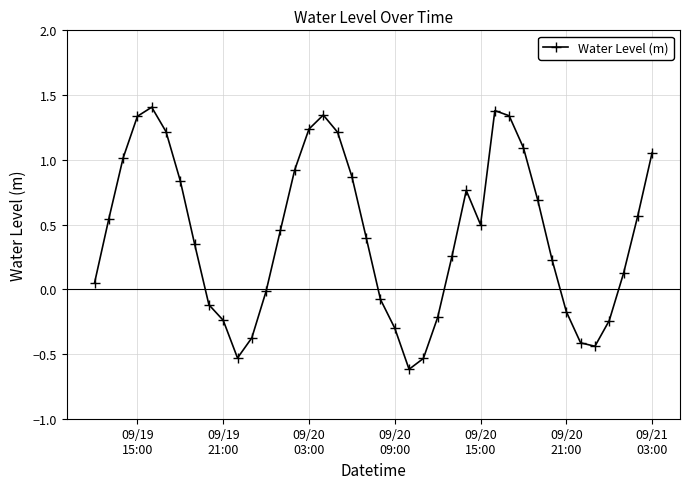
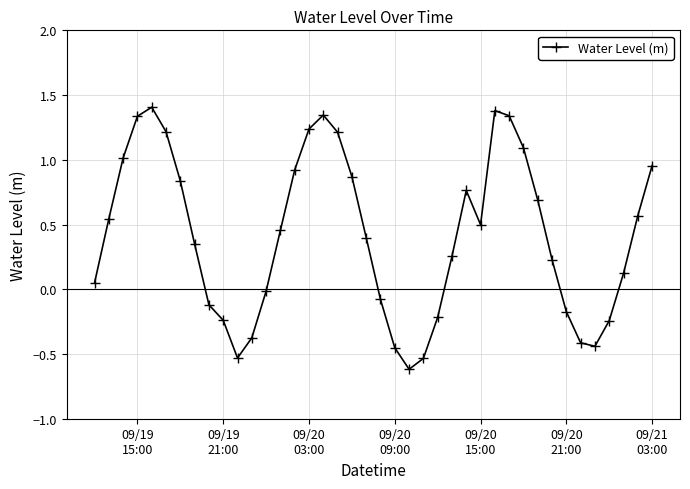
  {
    "09/19 15:00": 1.34,
    "09/19 21:00": -0.24,
    "09/20 03:00": 1.24,
-   "09/20 09:00": -0.30,
+   "09/20 09:00": -0.45,
    "09/20 15:00": 0.50,
    "09/20 21:00": -0.17,
-   "09/21 03:00": 1.06
+   "09/21 03:00": 0.95
  }
